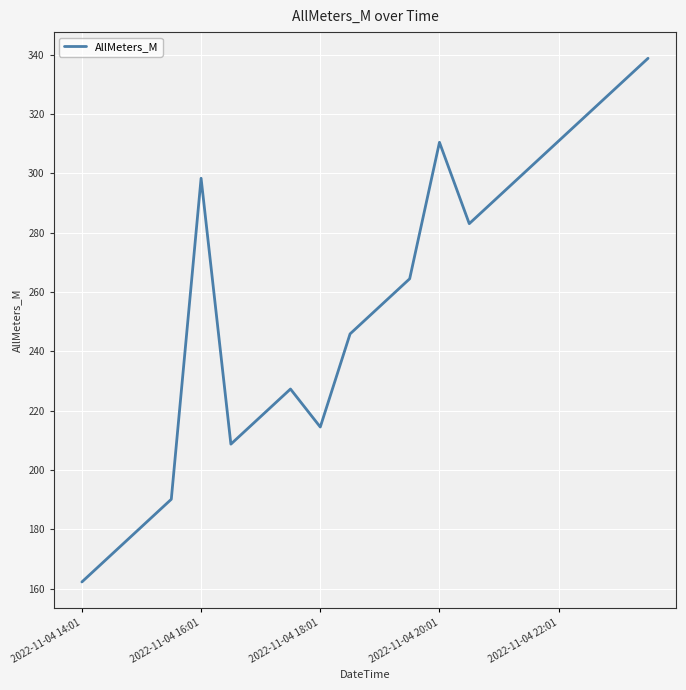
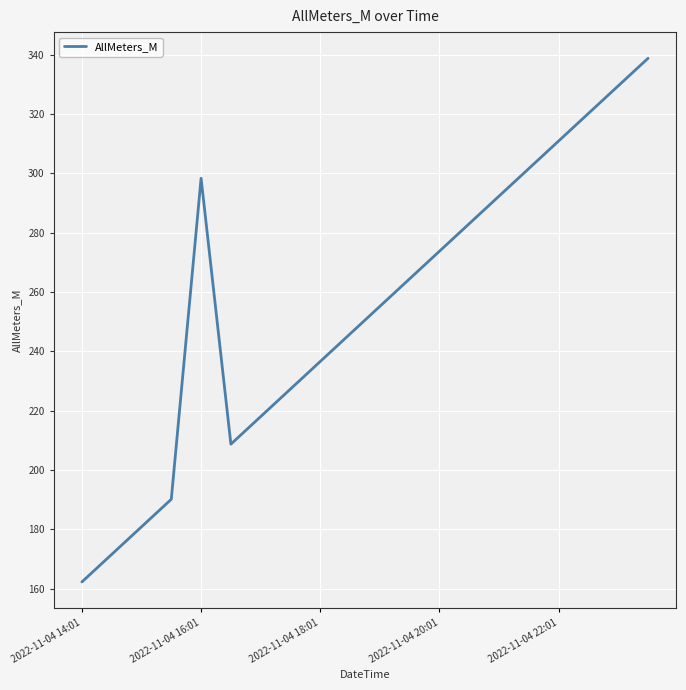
  {
    "2022-11-04 14:01": 162,
    "2022-11-04 16:01": 298,
-   "2022-11-04 18:01": 215,
-   "2022-11-04 20:01": 311,
+   "2022-11-04 18:01": 237,
+   "2022-11-04 20:01": 274,
    "2022-11-04 22:01": 311
  }
